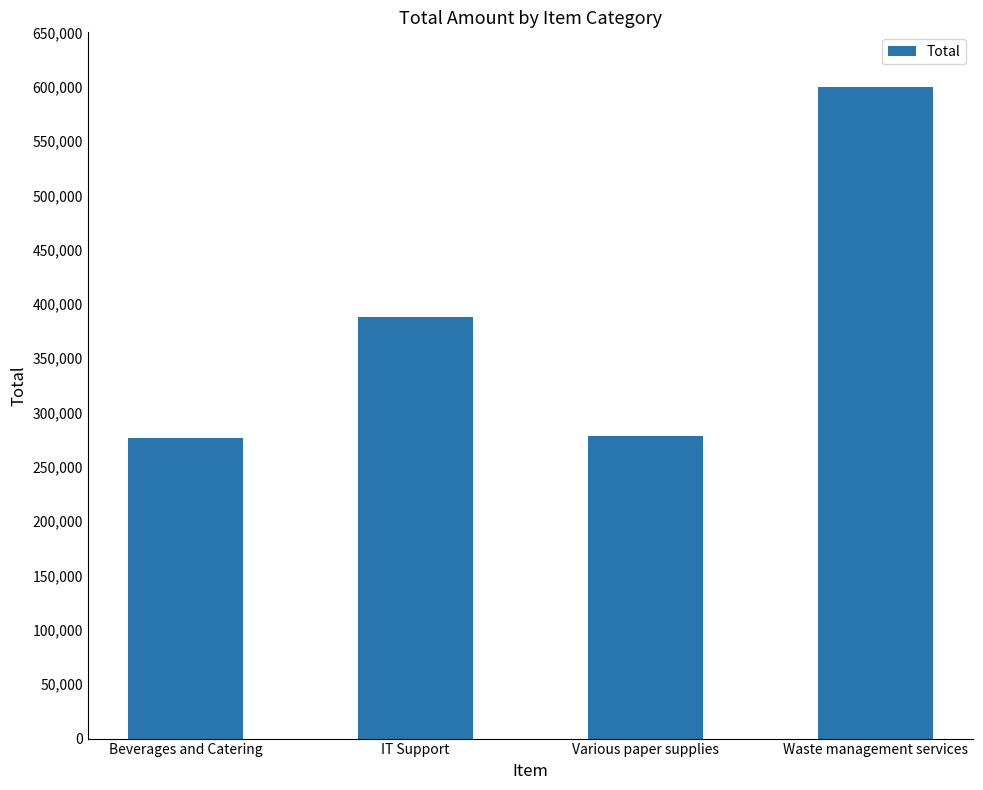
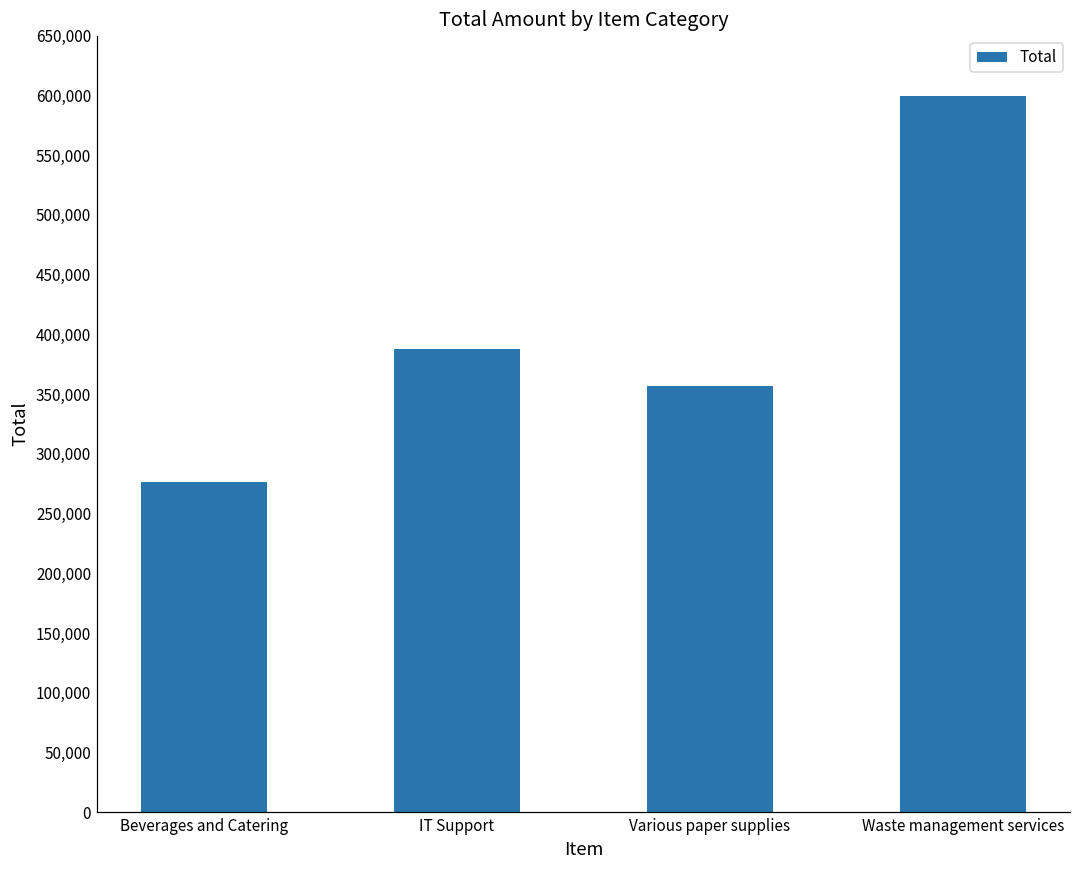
  {
    "Beverages and Catering": "277,000",
    "IT Support": "388,000",
-   "Various paper supplies": "278,000",
+   "Various paper supplies": "357,000",
    "Waste management services": "599,000"
  }
